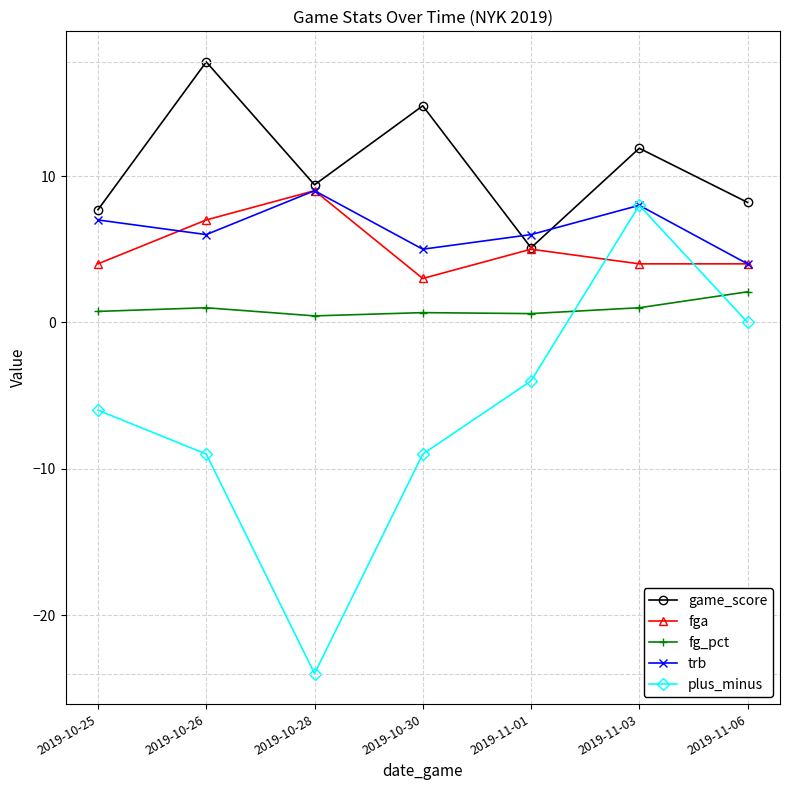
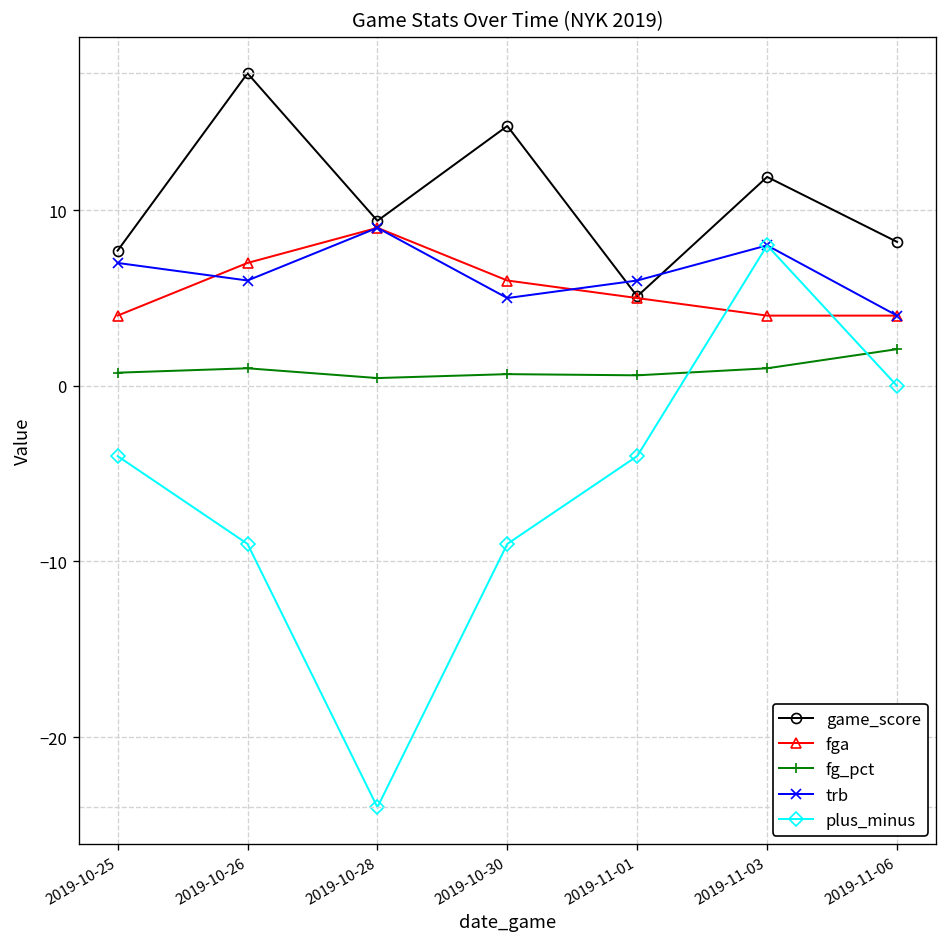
  {
    "game_score": {
      "2019-10-25": 7.7,
      "2019-10-26": 17.8,
      "2019-10-28": 9.4,
      "2019-10-30": 14.8,
      "2019-11-03": 12,
      "2019-11-06": 8.2
    },
    "fga": {
      "2019-10-25": 4,
      "2019-10-26": 7,
-     "2019-10-30": 3,
+     "2019-10-30": 6,
      "2019-11-03": 4
    },
    "fg_pct": {
      "2019-10-25": 0.8,
      "2019-10-26": 1,
      "2019-10-28": 0.4,
      "2019-10-30": 0.7,
      "2019-11-01": 0.6,
      "2019-11-03": 1,
      "2019-11-06": 2
    },
    "trb": {
      "2019-10-25": 7,
      "2019-10-26": 6,
      "2019-10-30": 5,
      "2019-11-01": 6
    },
    "plus_minus": {
-     "2019-10-25": -6,
+     "2019-10-25": -4,
      "2019-10-26": -9,
      "2019-10-28": -24,
      "2019-10-30": -9,
      "2019-11-01": -4,
      "2019-11-06": 0
    }
  }
